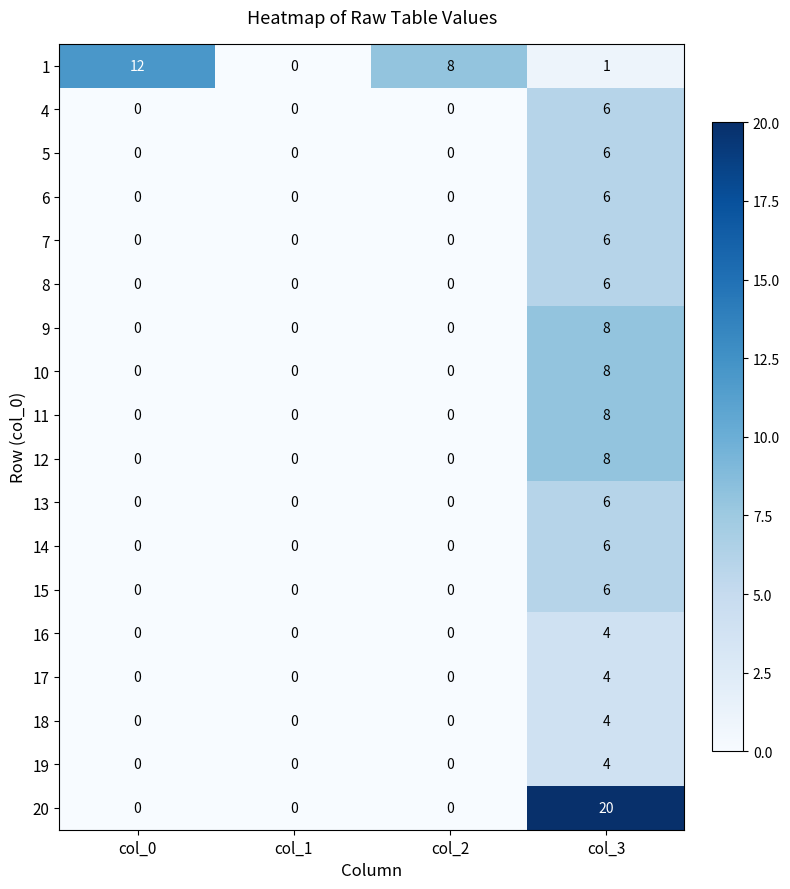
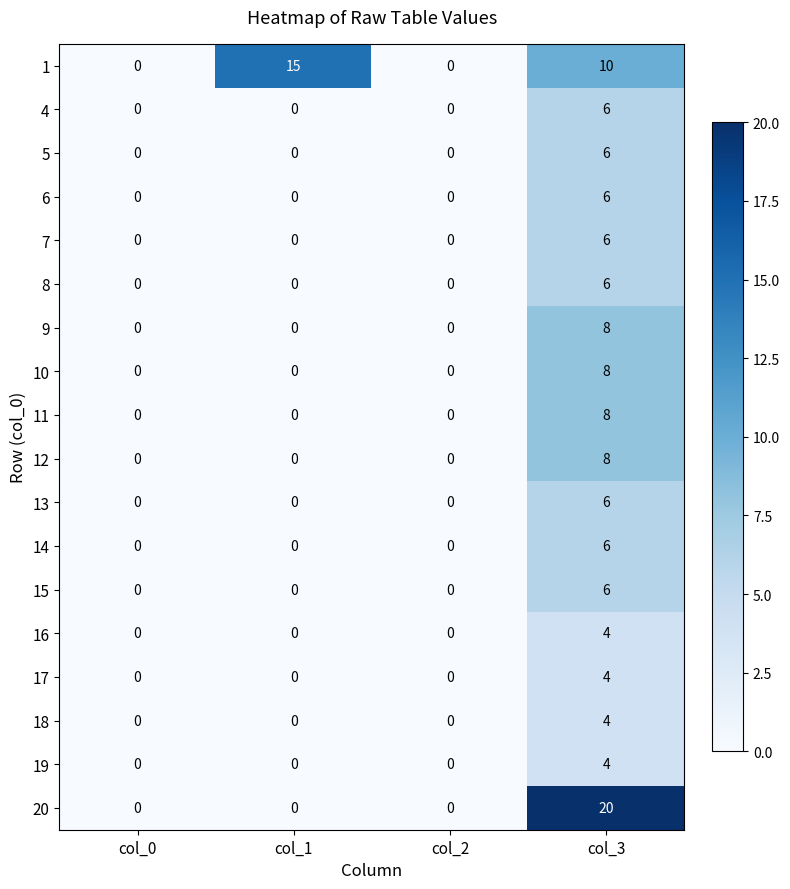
  {
    "1": {
-     "col_0": 12,
-     "col_1": 0,
-     "col_2": 8,
-     "col_3": 1
+     "col_0": 0,
+     "col_1": 15,
+     "col_2": 0,
+     "col_3": 10
    },
    "4": {
      "col_0": 0,
      "col_1": 0,
      "col_2": 0,
      "col_3": 6
    },
    "5": {
      "col_0": 0,
      "col_1": 0,
      "col_2": 0,
      "col_3": 6
    },
    "6": {
      "col_0": 0,
      "col_1": 0,
      "col_2": 0,
      "col_3": 6
    },
    "7": {
      "col_0": 0,
      "col_1": 0,
      "col_2": 0,
      "col_3": 6
    },
    "8": {
      "col_0": 0,
      "col_1": 0,
      "col_2": 0,
      "col_3": 6
    },
    "9": {
      "col_0": 0,
      "col_1": 0,
      "col_2": 0,
      "col_3": 8
    },
    "10": {
      "col_0": 0,
      "col_1": 0,
      "col_2": 0,
      "col_3": 8
    },
    "11": {
      "col_0": 0,
      "col_1": 0,
      "col_2": 0,
      "col_3": 8
    },
    "12": {
      "col_0": 0,
      "col_1": 0,
      "col_2": 0,
      "col_3": 8
    },
    "13": {
      "col_0": 0,
      "col_1": 0,
      "col_2": 0,
      "col_3": 6
    },
    "14": {
      "col_0": 0,
      "col_1": 0,
      "col_2": 0,
      "col_3": 6
    },
    "15": {
      "col_0": 0,
      "col_1": 0,
      "col_2": 0,
      "col_3": 6
    },
    "16": {
      "col_0": 0,
      "col_1": 0,
      "col_2": 0,
      "col_3": 4
    },
    "17": {
      "col_0": 0,
      "col_1": 0,
      "col_2": 0,
      "col_3": 4
    },
    "18": {
      "col_0": 0,
      "col_1": 0,
      "col_2": 0,
      "col_3": 4
    },
    "19": {
      "col_0": 0,
      "col_1": 0,
      "col_2": 0,
      "col_3": 4
    },
    "20": {
      "col_0": 0,
      "col_1": 0,
      "col_2": 0,
      "col_3": 20
    }
  }
